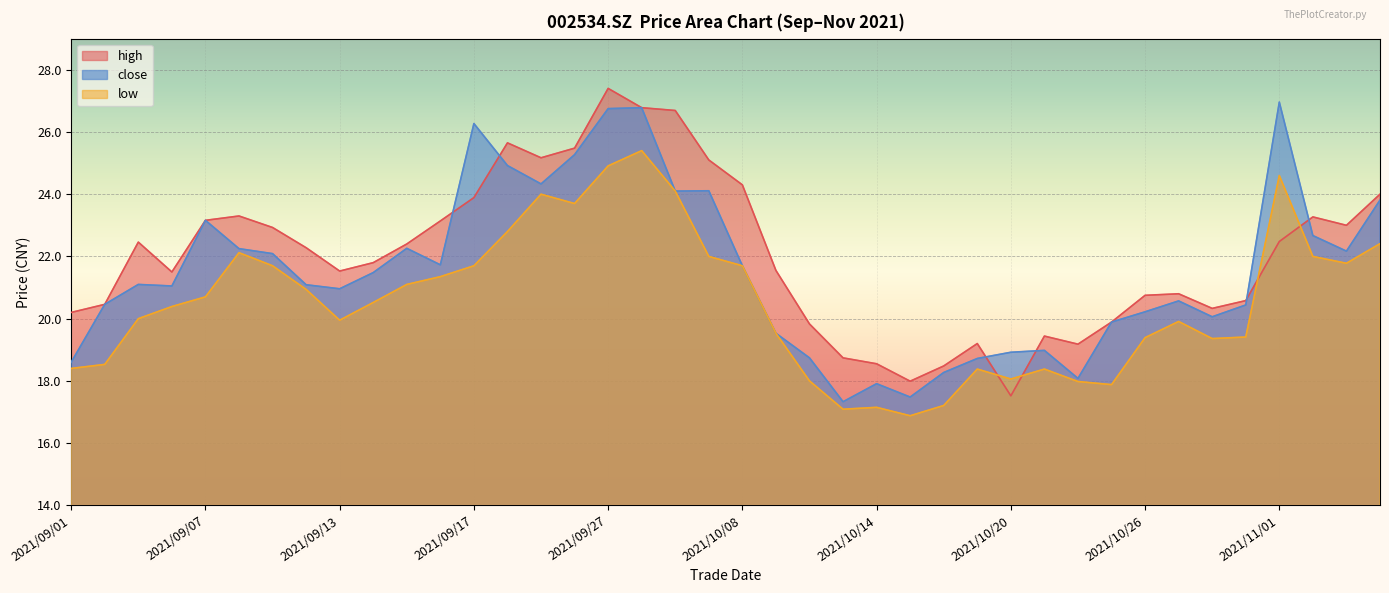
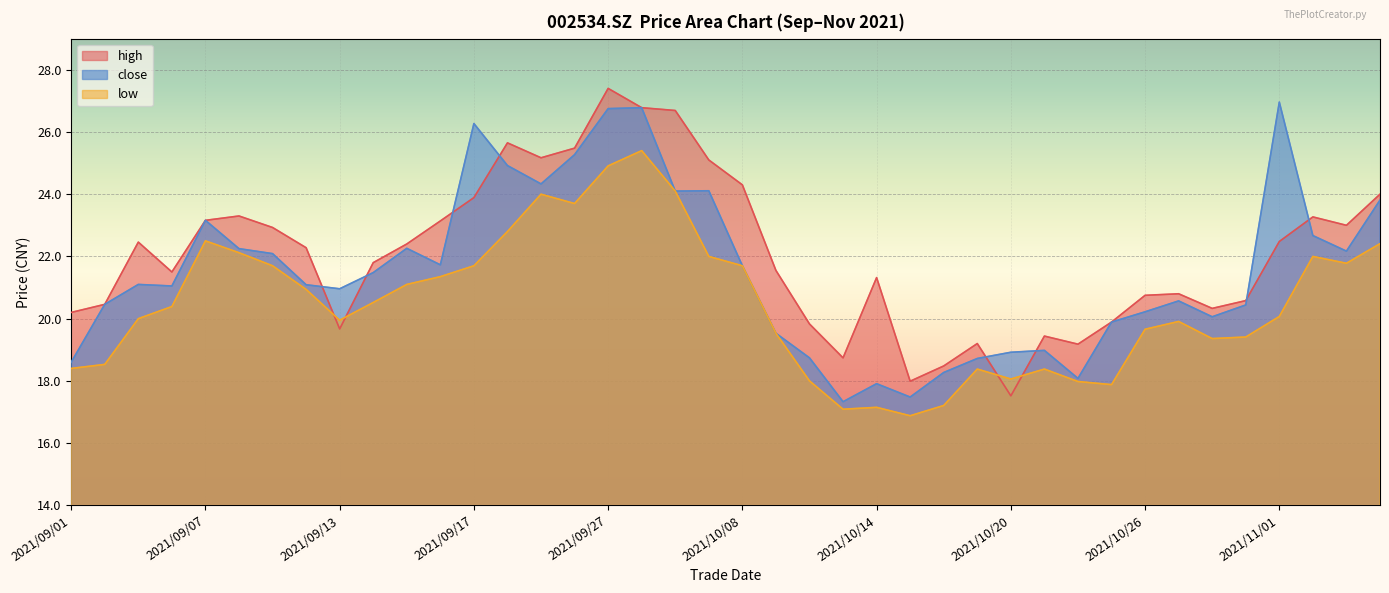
  {
    "high": {
      "2021/09/01": 20.2,
-     "2021/09/13": 21.5,
+     "2021/09/13": 19.7,
      "2021/09/17": 23.9,
      "2021/09/27": 27.4,
      "2021/10/08": 24.3,
-     "2021/10/14": 18.6,
+     "2021/10/14": 21.3,
      "2021/10/20": 17.5,
      "2021/10/26": 20.8,
      "2021/11/01": 22.5
    },
    "close": {
      "2021/09/01": 18.6,
      "2021/09/13": 21.0,
      "2021/09/17": 26.3,
      "2021/09/27": 26.8,
      "2021/10/14": 17.9,
      "2021/10/20": 18.9,
      "2021/10/26": 20.2,
      "2021/11/01": 27.0
    },
    "low": {
      "2021/09/01": 18.4,
-     "2021/09/07": 20.7,
+     "2021/09/07": 22.5,
      "2021/09/13": 20.0,
      "2021/09/17": 21.7,
      "2021/09/27": 24.9,
      "2021/10/14": 17.2,
      "2021/10/20": 18.1,
-     "2021/10/26": 19.4,
-     "2021/11/01": 24.6
+     "2021/10/26": 19.7,
+     "2021/11/01": 20.1
    }
  }
